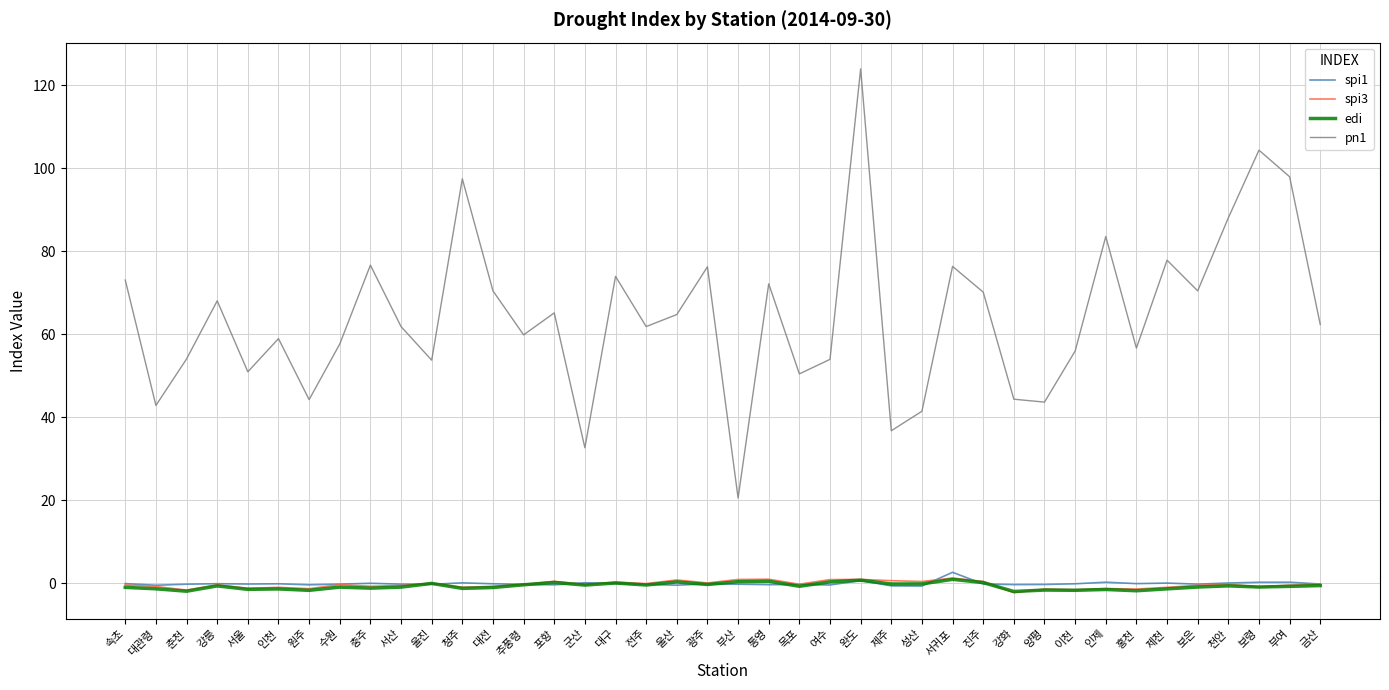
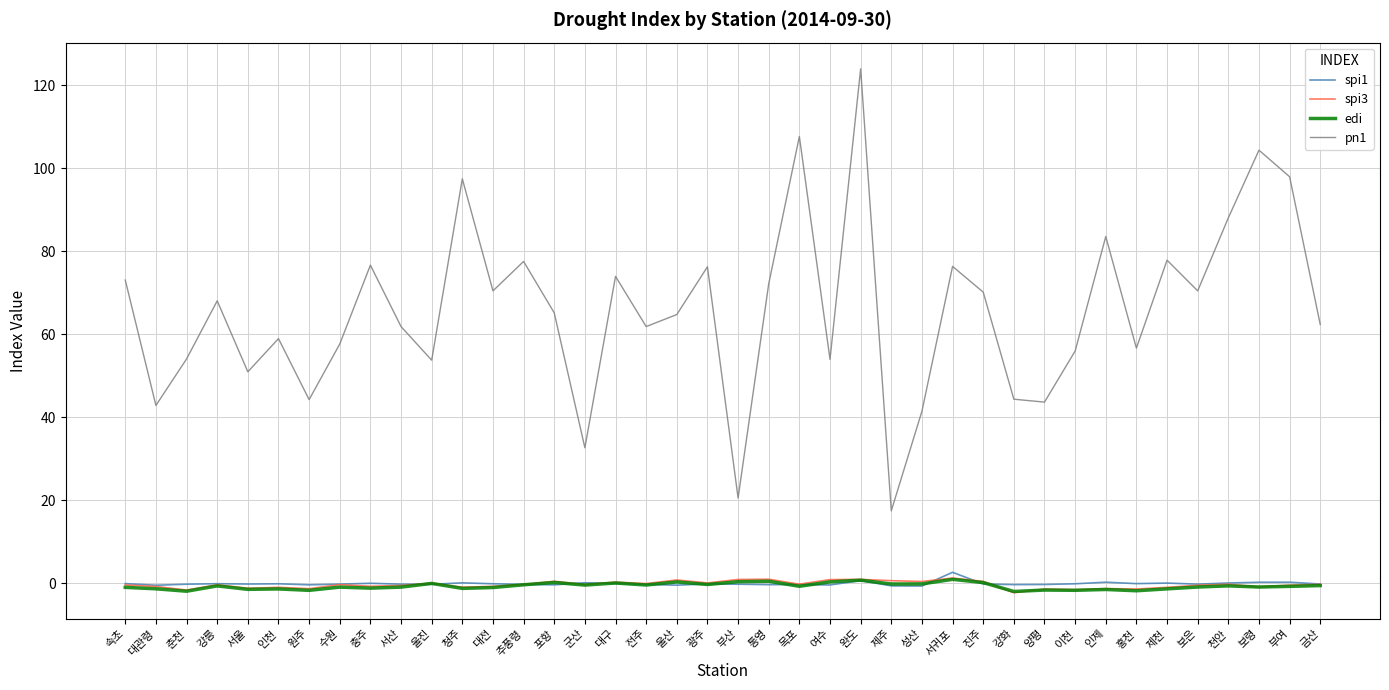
  {
    "spi1": {
      "춘천": 0,
      "서울": 0,
      "인천": 0,
      "원주": 0,
      "충주": 0,
      "청주": 0,
      "대전": 0,
      "울산": 0,
      "통영": 0,
      "여수": 0,
      "서귀포": 3,
      "강화": 0,
      "양평": 0,
      "이천": 0,
      "인제": 0,
      "홍천": 0,
      "제천": 0,
      "보령": 0,
      "부여": 0
    },
    "spi3": {
      "제주": 1
    },
    "pn1": {
      "속초": 73,
      "대관령": 43,
      "춘천": 54,
      "강릉": 68,
      "서울": 51,
      "인천": 59,
      "원주": 44,
      "수원": 58,
      "충주": 77,
      "서산": 62,
      "울진": 54,
      "청주": 98,
      "대전": 71,
-     "추풍령": 60,
+     "추풍령": 78,
      "포항": 65,
      "군산": 33,
      "대구": 74,
      "전주": 62,
      "울산": 65,
      "광주": 76,
      "부산": 21,
      "통영": 72,
-     "목포": 51,
+     "목포": 108,
      "여수": 54,
      "완도": 124,
-     "제주": 37,
+     "제주": 18,
      "성산": 42,
      "서귀포": 76,
      "진주": 70,
      "강화": 44,
      "양평": 44,
      "이천": 56,
      "인제": 84,
      "홍천": 57,
      "제천": 78,
      "보은": 71,
      "천안": 88,
      "보령": 104,
      "부여": 98,
      "금산": 62
    }
  }
